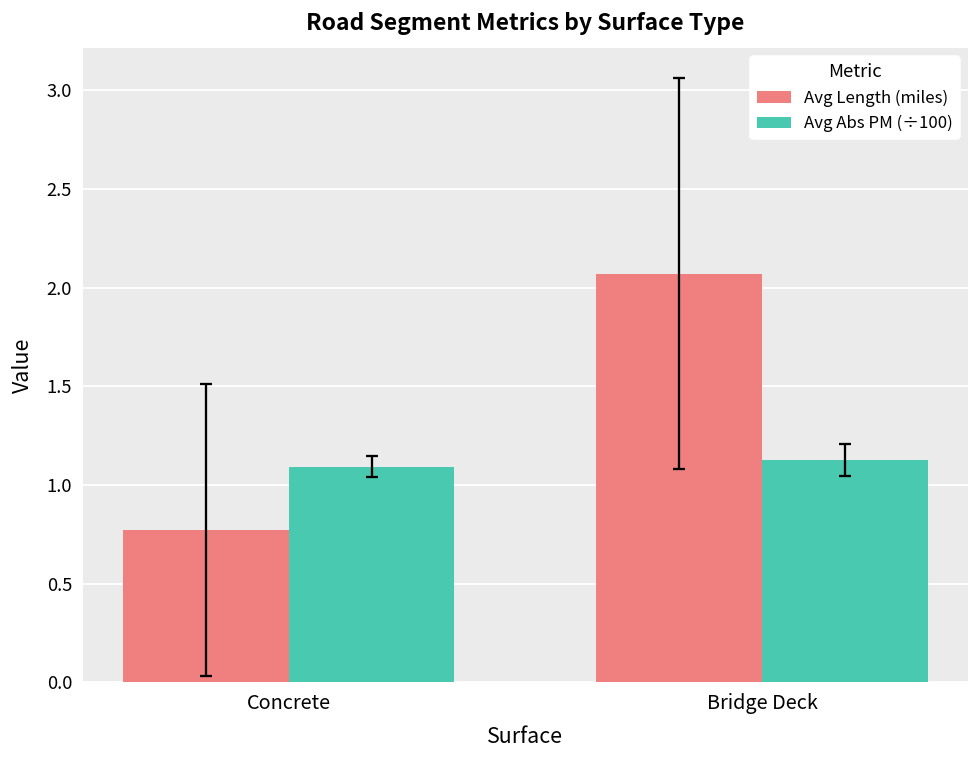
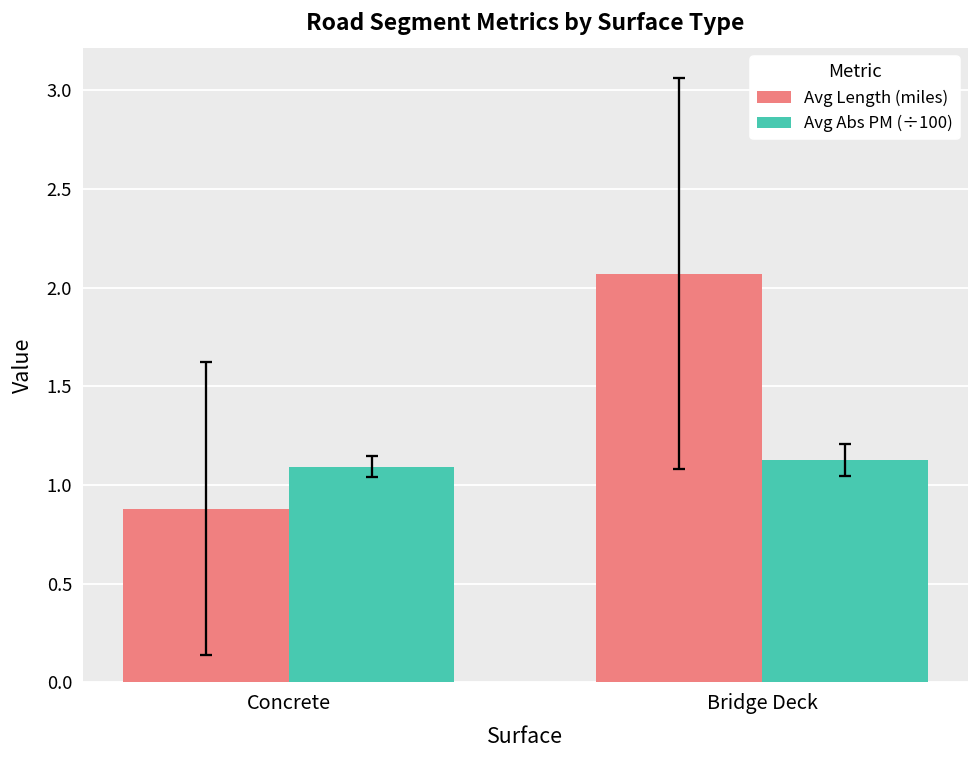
  {
    "Avg Length (miles)": {
-     "Concrete": 0.77,
+     "Concrete": 0.88,
      "Bridge Deck": 2.07
    },
    "Avg Abs PM (÷100)": {
      "Concrete": 1.09,
      "Bridge Deck": 1.13
    }
  }
